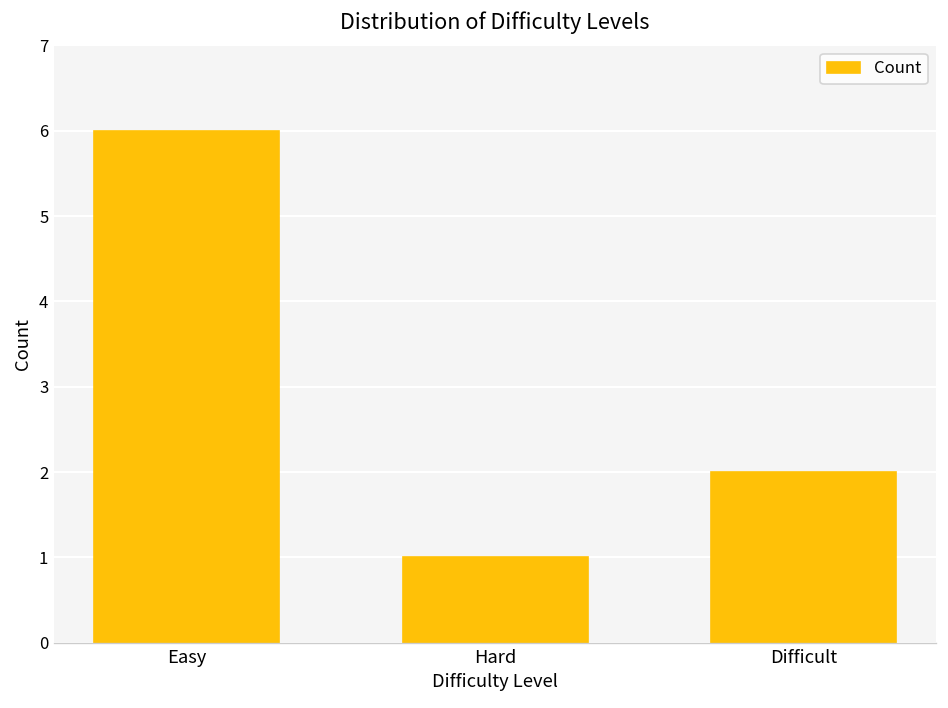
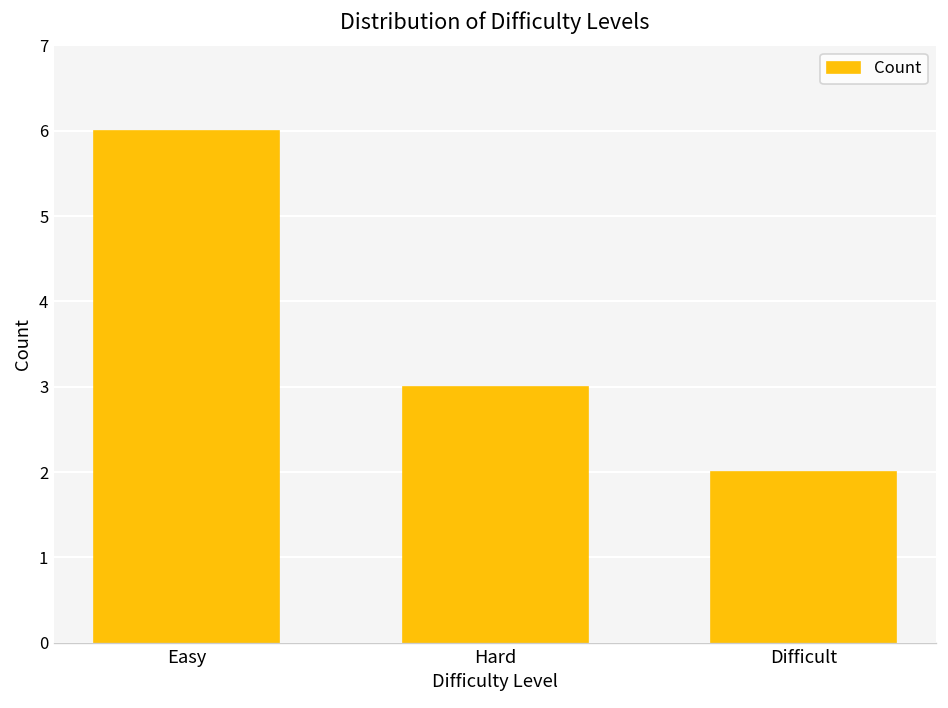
  {
    "Easy": 6,
-   "Hard": 1,
+   "Hard": 3,
    "Difficult": 2
  }
